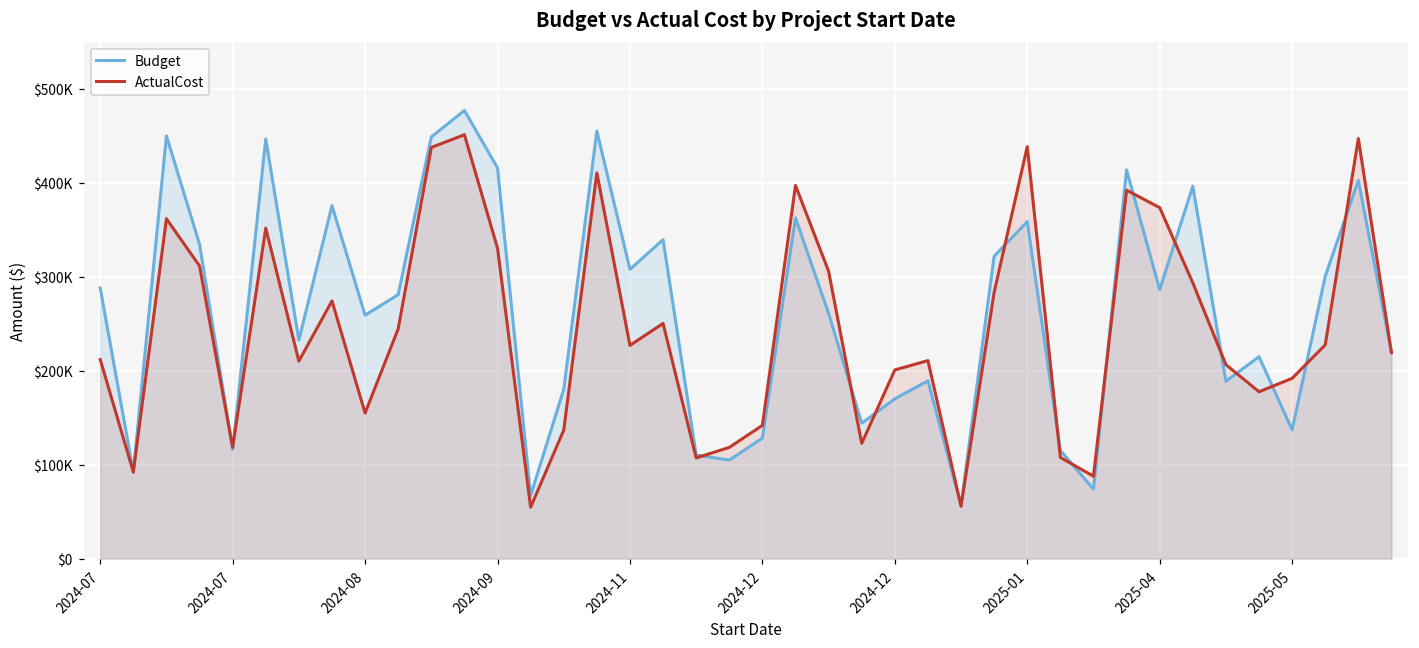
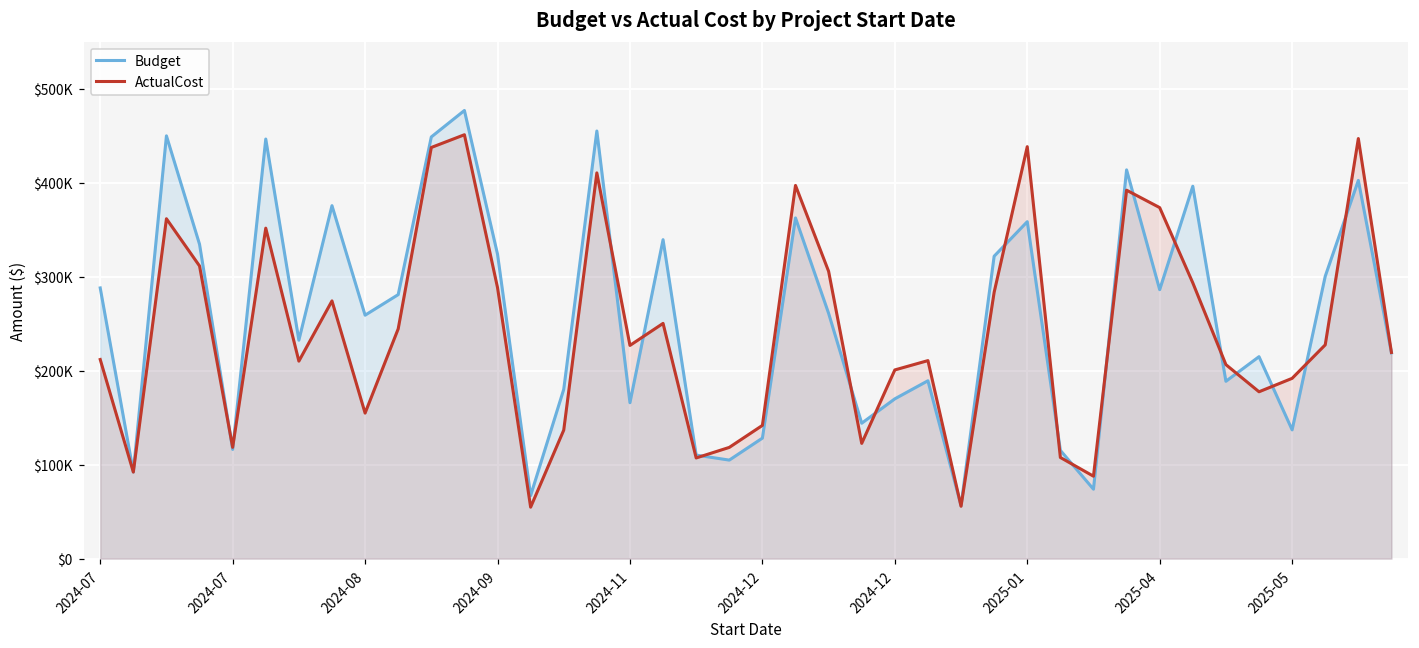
  {
    "Budget": {
      "2024-08": "$260000",
-     "2024-09": "$420000",
-     "2024-11": "$310000",
+     "2024-09": "$320000",
+     "2024-11": "$170000",
      "2025-01": "$360000",
      "2025-04": "$290000",
      "2025-05": "$140000"
    },
    "ActualCost": {
      "2024-08": "$150000",
-     "2024-09": "$330000",
+     "2024-09": "$290000",
      "2024-11": "$230000",
      "2025-01": "$440000",
      "2025-04": "$370000",
      "2025-05": "$190000"
    }
  }
